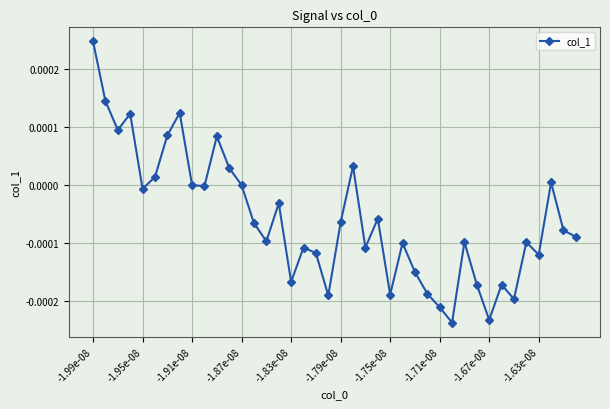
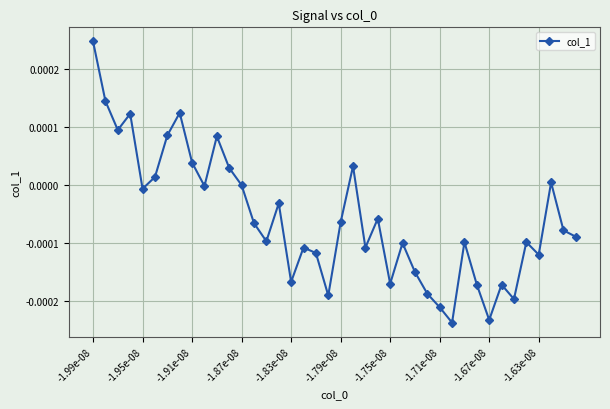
  {
    "-1.99e-08": 0.00025,
    "-1.95e-08": -0.00001,
-   "-1.91e-08": 0.00000,
+   "-1.91e-08": 0.00004,
    "-1.87e-08": 0.00000,
    "-1.83e-08": -0.00017,
    "-1.79e-08": -0.00006,
-   "-1.75e-08": -0.00019,
+   "-1.75e-08": -0.00017,
    "-1.71e-08": -0.00021,
    "-1.67e-08": -0.00023,
    "-1.63e-08": -0.00012
  }
